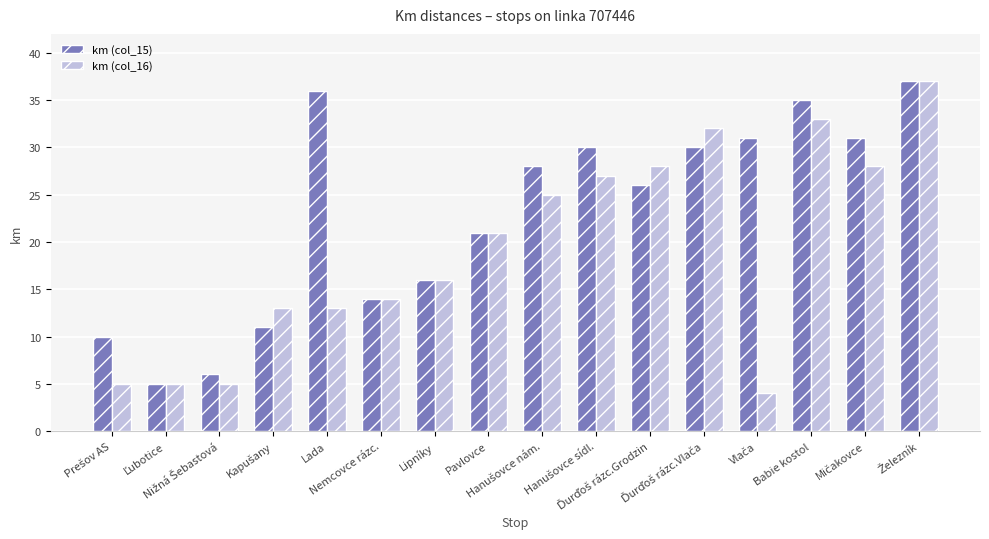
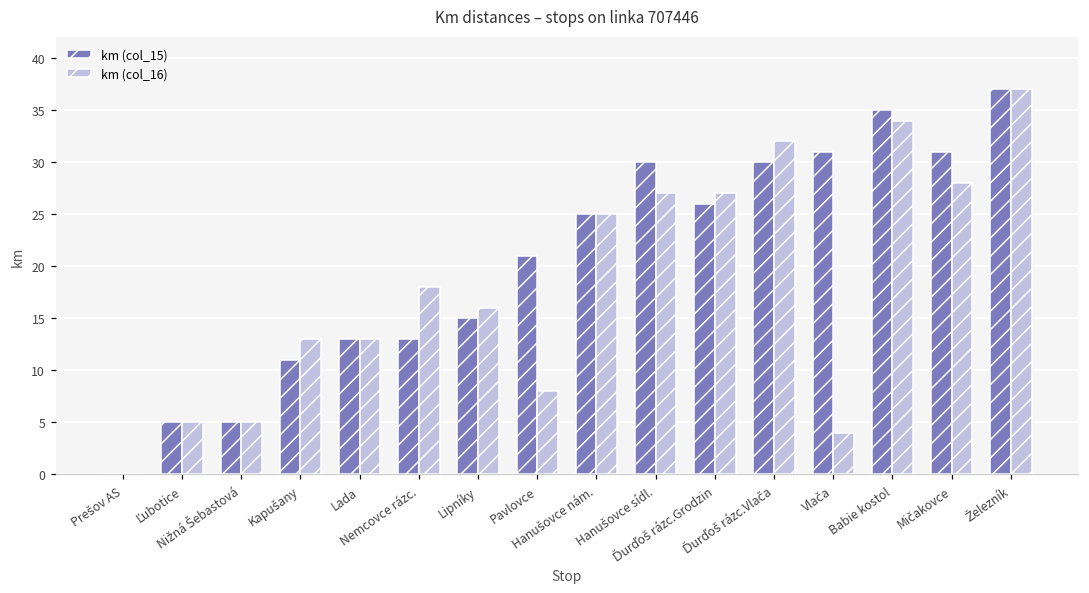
  {
    "km (col_15)": {
-     "Prešov AS": 10,
+     "Prešov AS": 0,
      "Ľubotice": 5,
-     "Nižná Šebastová": 6,
+     "Nižná Šebastová": 5,
      "Kapušany": 11,
-     "Lada": 36,
-     "Nemcovce rázc.": 14,
-     "Lipníky": 16,
+     "Lada": 13,
+     "Nemcovce rázc.": 13,
+     "Lipníky": 15,
      "Pavlovce": 21,
-     "Hanušovce nám.": 28,
+     "Hanušovce nám.": 25,
      "Hanušovce sídl.": 30,
      "Ďurďoš rázc.Grodzin": 26,
      "Ďurďoš rázc.Vlača": 30,
      "Vlača": 31,
      "Babie kostol": 35,
      "Mičakovce": 31,
      "Železník": 37
    },
    "km (col_16)": {
-     "Prešov AS": 5,
+     "Prešov AS": 0,
      "Ľubotice": 5,
      "Nižná Šebastová": 5,
      "Kapušany": 13,
      "Lada": 13,
-     "Nemcovce rázc.": 14,
+     "Nemcovce rázc.": 18,
      "Lipníky": 16,
-     "Pavlovce": 21,
+     "Pavlovce": 8,
      "Hanušovce nám.": 25,
      "Hanušovce sídl.": 27,
-     "Ďurďoš rázc.Grodzin": 28,
+     "Ďurďoš rázc.Grodzin": 27,
      "Ďurďoš rázc.Vlača": 32,
      "Vlača": 4,
-     "Babie kostol": 33,
+     "Babie kostol": 34,
      "Mičakovce": 28,
      "Železník": 37
    }
  }
